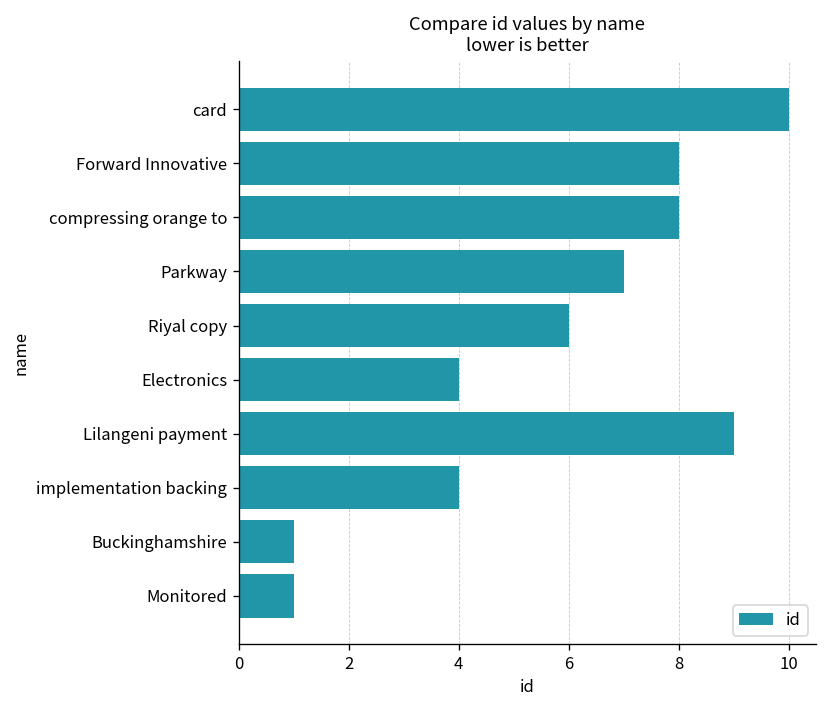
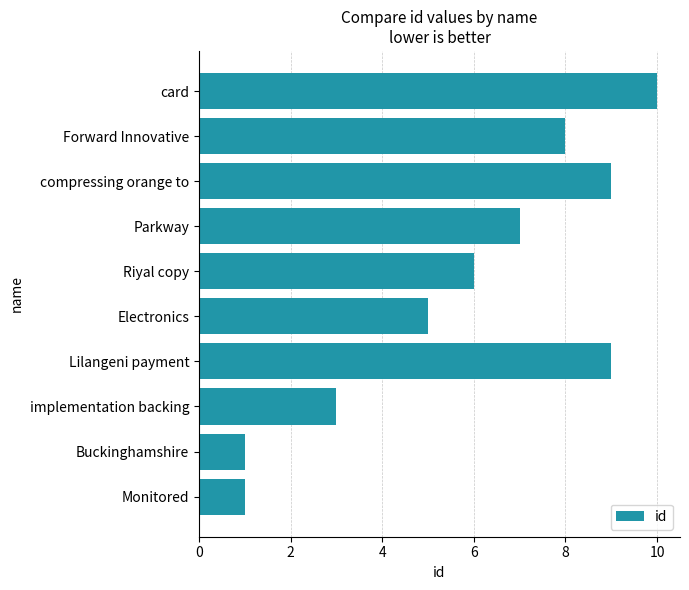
  {
    "card": 10,
    "Forward Innovative": 8,
-   "compressing orange to": 8,
+   "compressing orange to": 9,
    "Parkway": 7,
    "Riyal copy": 6,
-   "Electronics": 4,
+   "Electronics": 5,
    "Lilangeni payment": 9,
-   "implementation backing": 4,
+   "implementation backing": 3,
    "Buckinghamshire": 1,
    "Monitored": 1
  }
